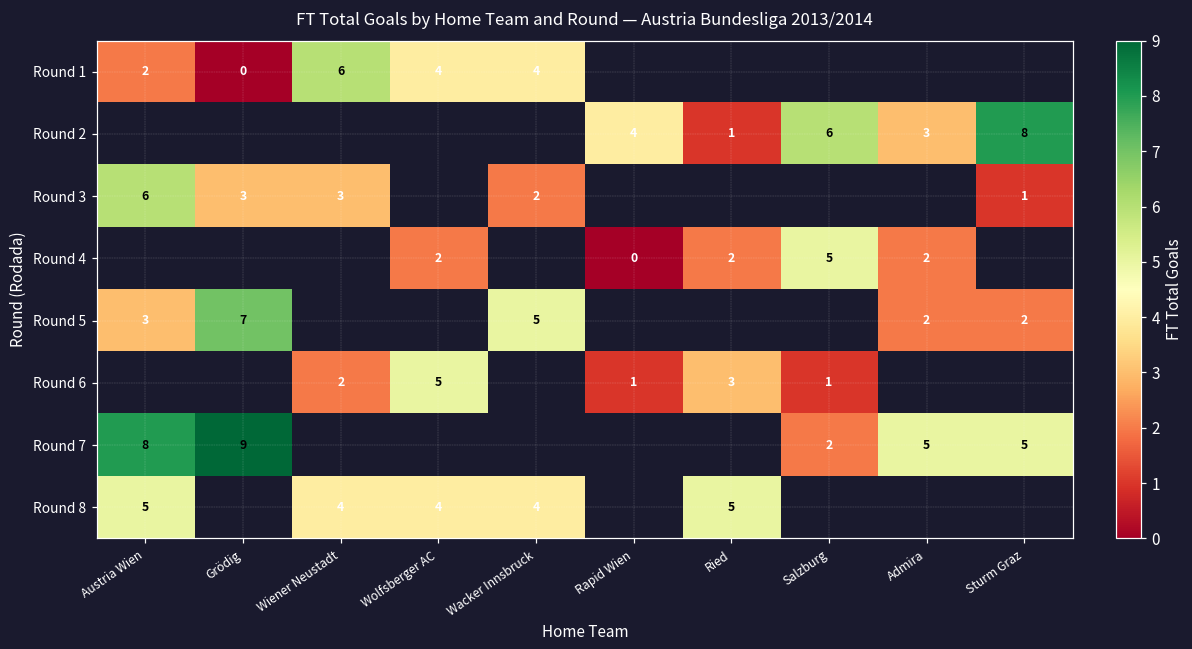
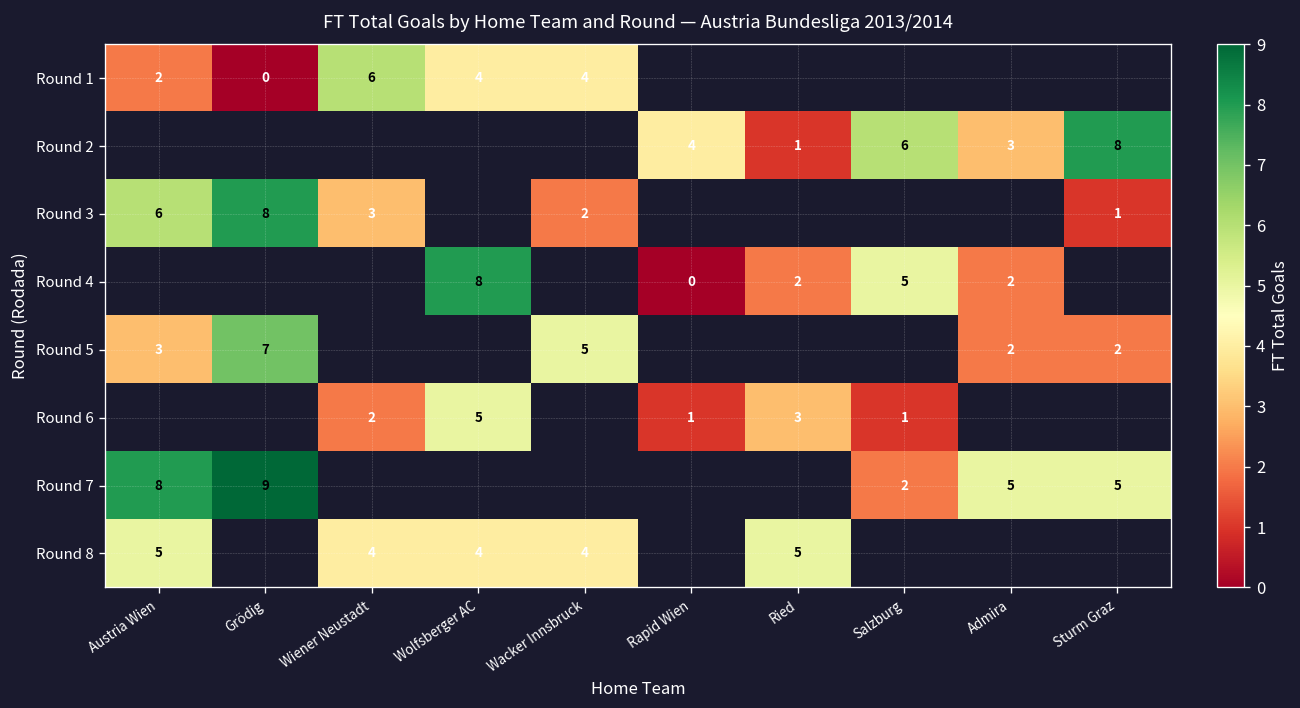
  {
    "Round 1": {
      "Austria Wien": 2,
      "Grödig": 0,
      "Wiener Neustadt": 6,
      "Wolfsberger AC": 4,
      "Wacker Innsbruck": 4
    },
    "Round 2": {
      "Rapid Wien": 4,
      "Ried": 1,
      "Salzburg": 6,
      "Admira": 3,
      "Sturm Graz": 8
    },
    "Round 3": {
      "Austria Wien": 6,
-     "Grödig": 3,
+     "Grödig": 8,
      "Wiener Neustadt": 3,
      "Wacker Innsbruck": 2,
      "Sturm Graz": 1
    },
    "Round 4": {
-     "Wolfsberger AC": 2,
+     "Wolfsberger AC": 8,
      "Rapid Wien": 0,
      "Ried": 2,
      "Salzburg": 5,
      "Admira": 2
    },
    "Round 5": {
      "Austria Wien": 3,
      "Grödig": 7,
      "Wacker Innsbruck": 5,
      "Admira": 2,
      "Sturm Graz": 2
    },
    "Round 6": {
      "Wiener Neustadt": 2,
      "Wolfsberger AC": 5,
      "Rapid Wien": 1,
      "Ried": 3,
      "Salzburg": 1
    },
    "Round 7": {
      "Austria Wien": 8,
      "Grödig": 9,
      "Salzburg": 2,
      "Admira": 5,
      "Sturm Graz": 5
    },
    "Round 8": {
      "Austria Wien": 5,
      "Wiener Neustadt": 4,
      "Wolfsberger AC": 4,
      "Wacker Innsbruck": 4,
      "Ried": 5
    }
  }
